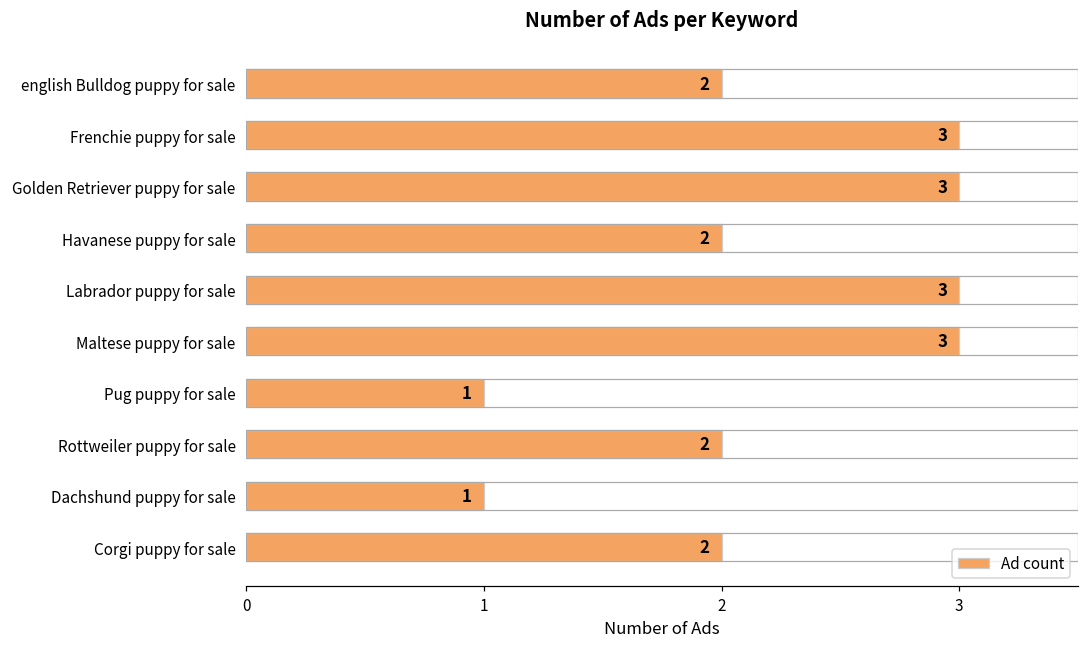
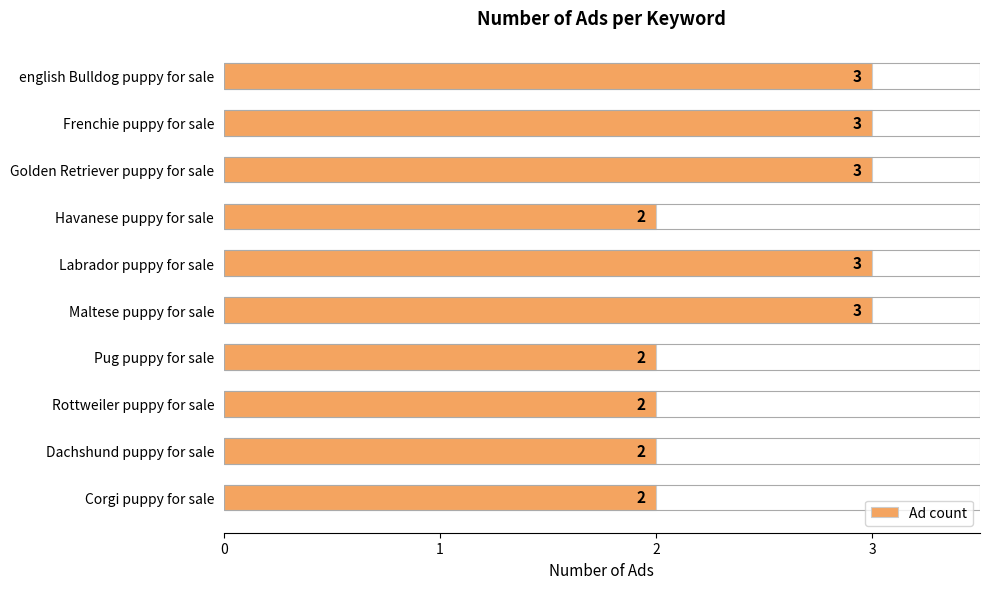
  {
-   "english Bulldog puppy for sale": 2,
+   "english Bulldog puppy for sale": 3,
    "Frenchie puppy for sale": 3,
    "Golden Retriever puppy for sale": 3,
    "Havanese puppy for sale": 2,
    "Labrador puppy for sale": 3,
    "Maltese puppy for sale": 3,
-   "Pug puppy for sale": 1,
+   "Pug puppy for sale": 2,
    "Rottweiler puppy for sale": 2,
-   "Dachshund puppy for sale": 1,
+   "Dachshund puppy for sale": 2,
    "Corgi puppy for sale": 2
  }
